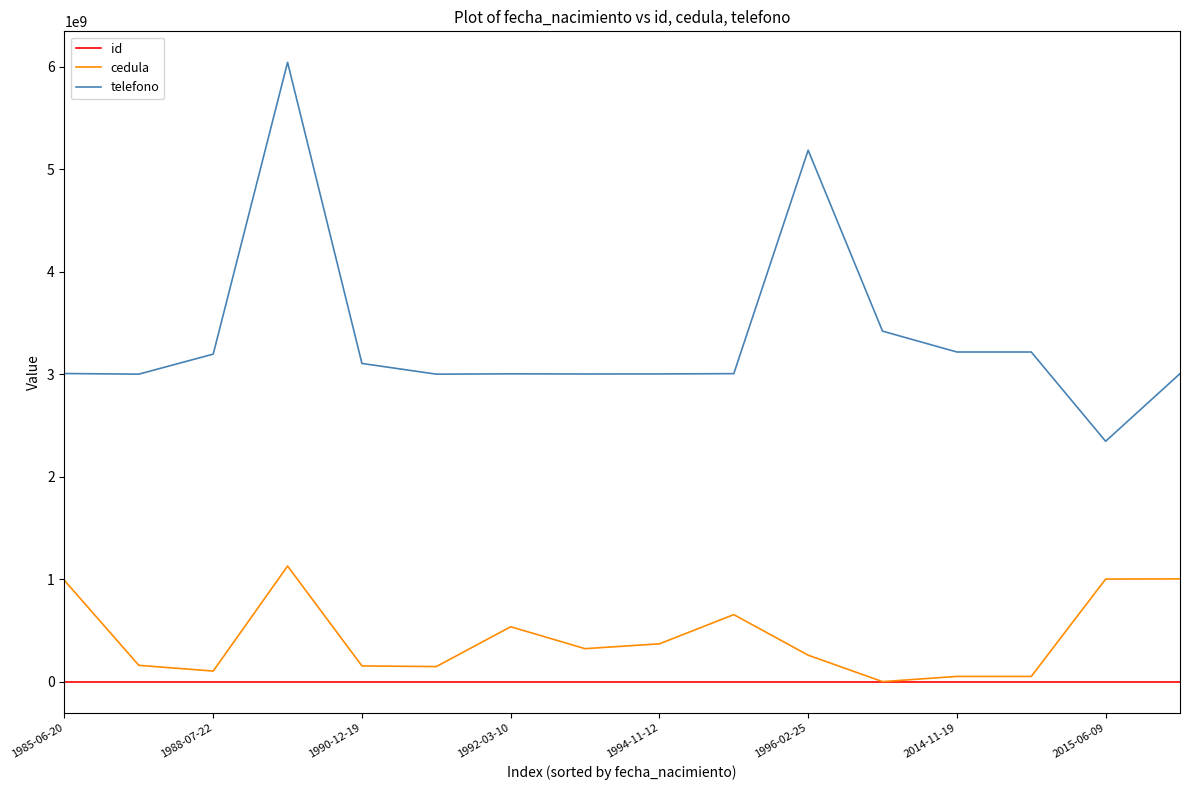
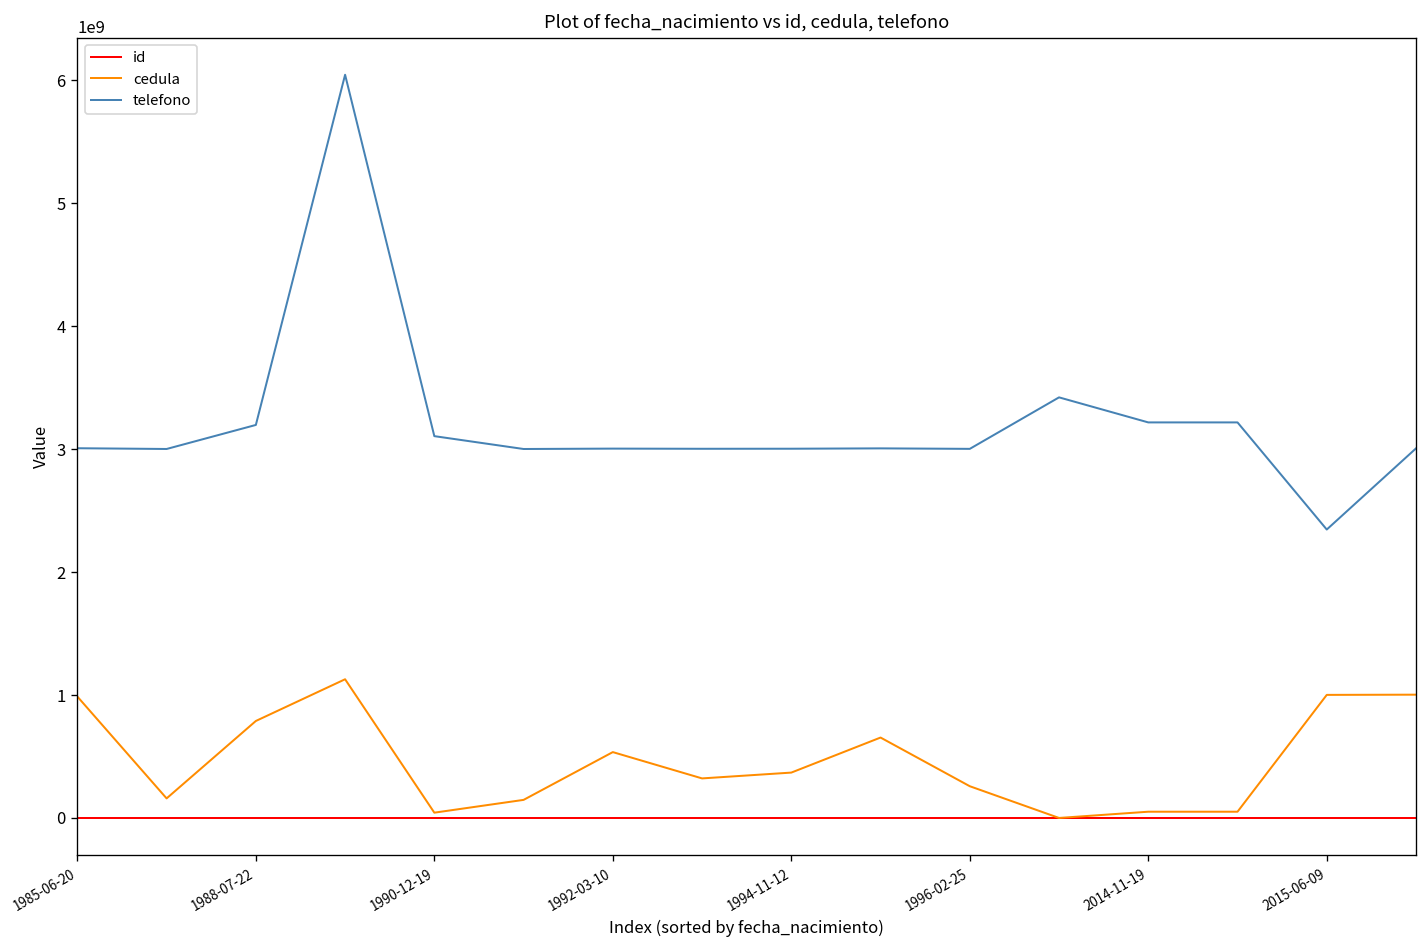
  {
    "id": {
      "1988-07-22": 0,
      "1990-12-19": 0,
      "1992-03-10": 0,
      "1996-02-25": 0
    },
    "cedula": {
-     "1988-07-22": 100000000,
-     "1990-12-19": 150000000,
+     "1988-07-22": 790000000,
+     "1990-12-19": 40000000,
      "1992-03-10": 540000000,
      "1996-02-25": 260000000
    },
    "telefono": {
      "1988-07-22": 3200000000,
      "1990-12-19": 3110000000,
      "1992-03-10": 3000000000,
-     "1996-02-25": 5190000000
+     "1996-02-25": 3000000000
    }
  }
